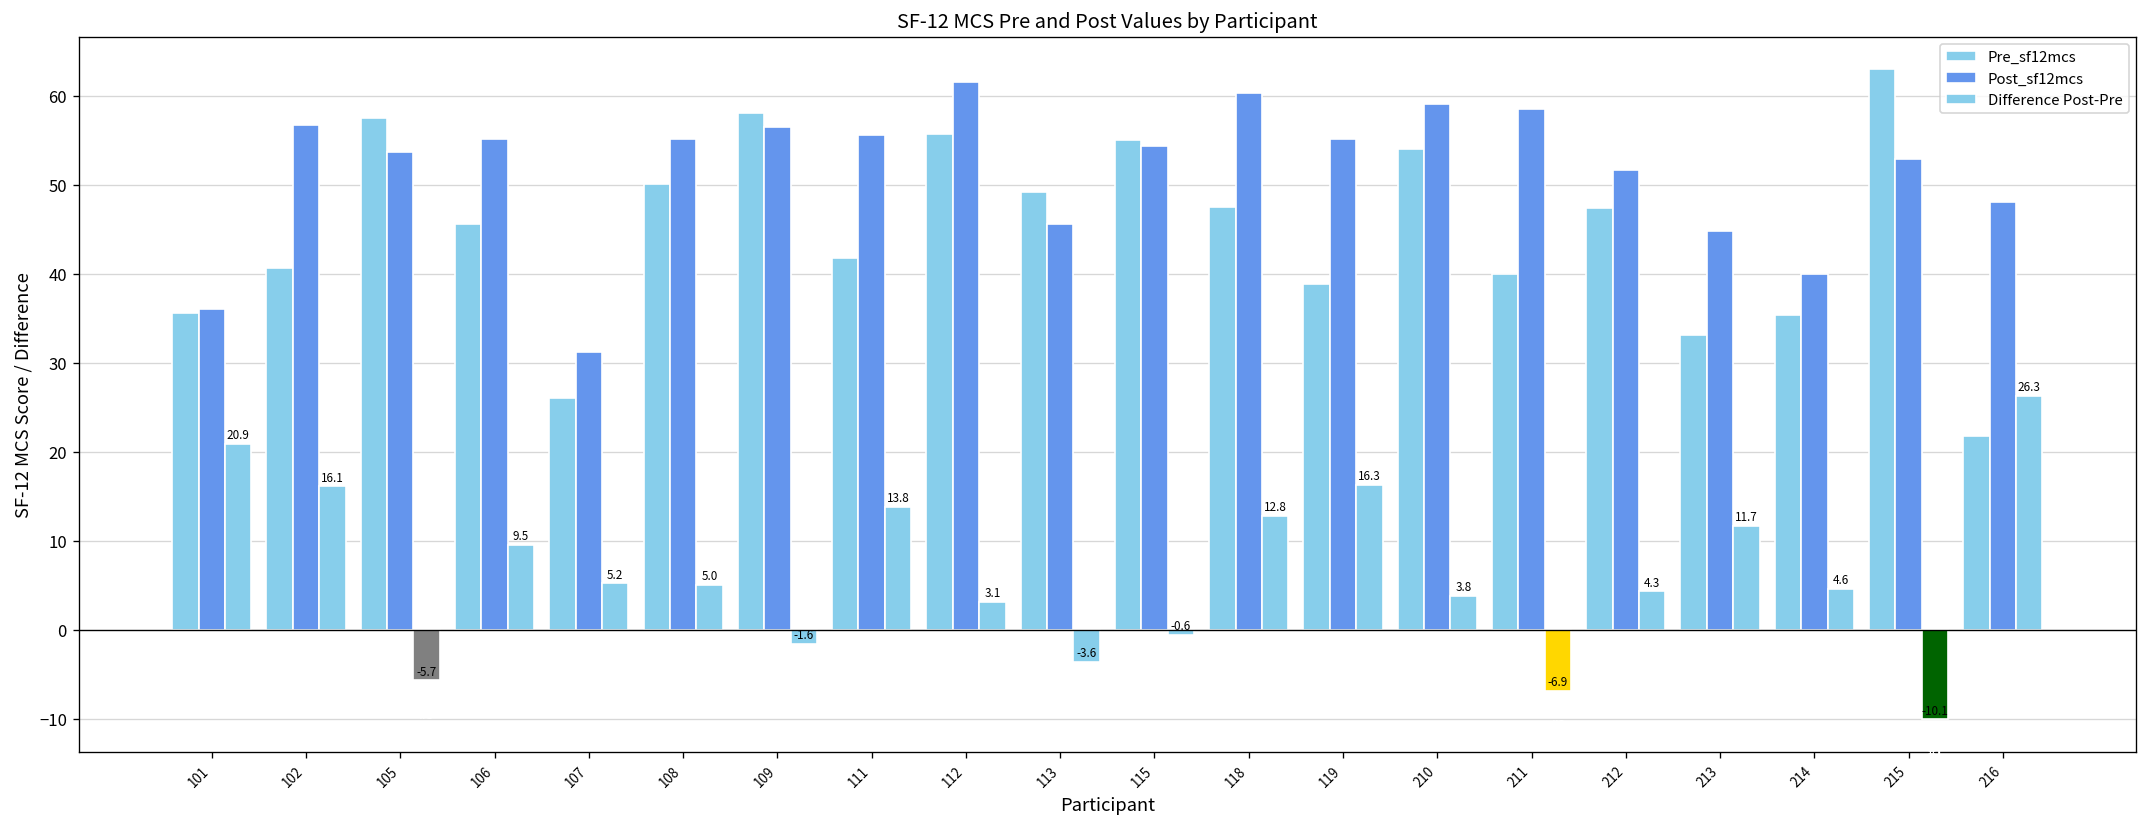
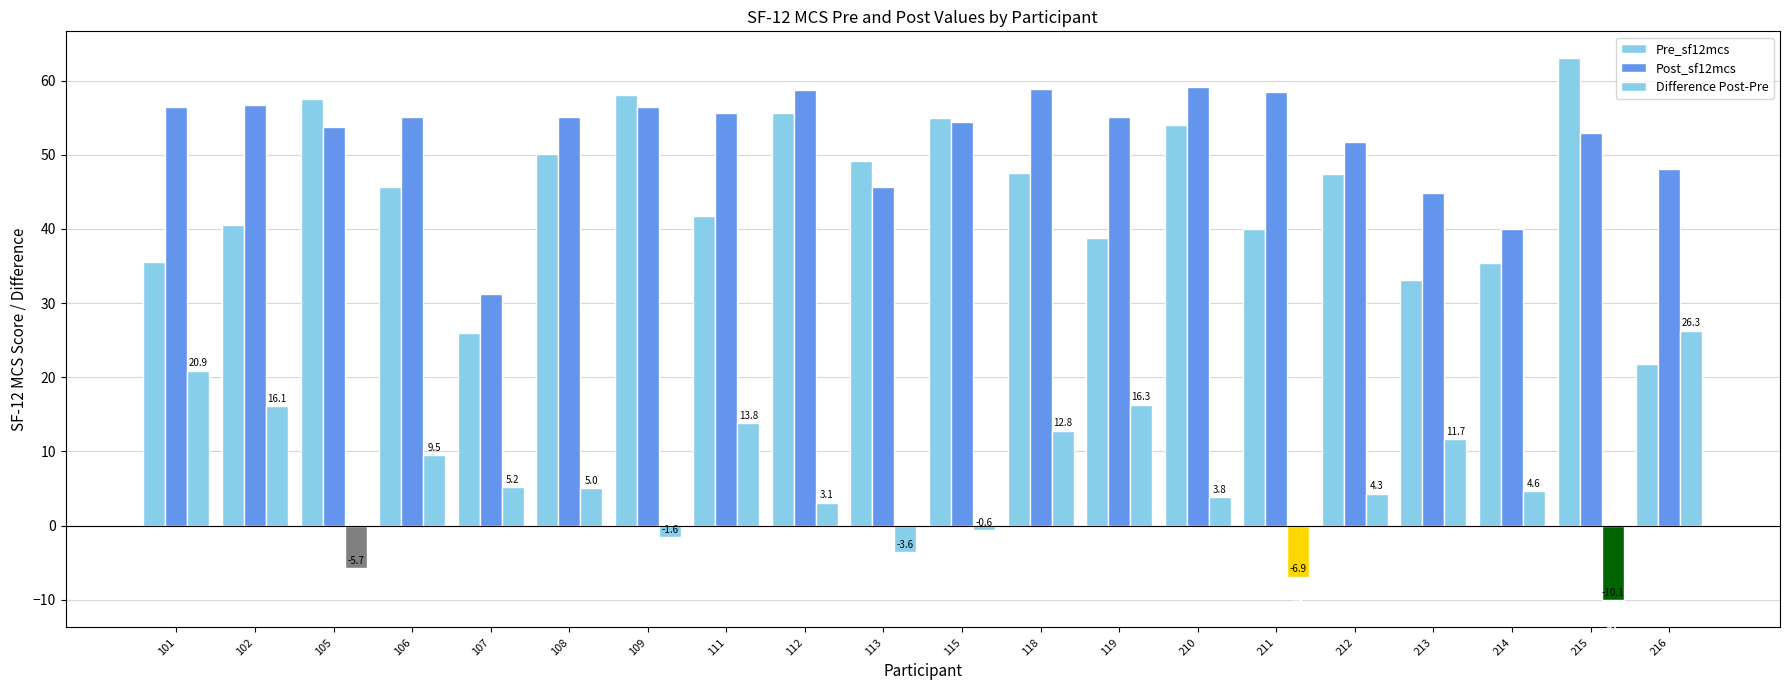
  {
    "Post_sf12mcs": {
-     "101": 36,
+     "101": 57,
      "102": 57,
      "105": 54,
      "106": 55,
      "107": 31,
      "108": 55,
      "109": 57,
      "111": 56,
-     "112": 62,
+     "112": 59,
      "113": 46,
      "115": 54,
-     "118": 60,
+     "118": 59,
      "119": 55,
      "210": 59,
      "211": 59,
      "212": 52,
      "213": 45,
      "214": 40,
      "215": 53,
      "216": 48
    }
  }
